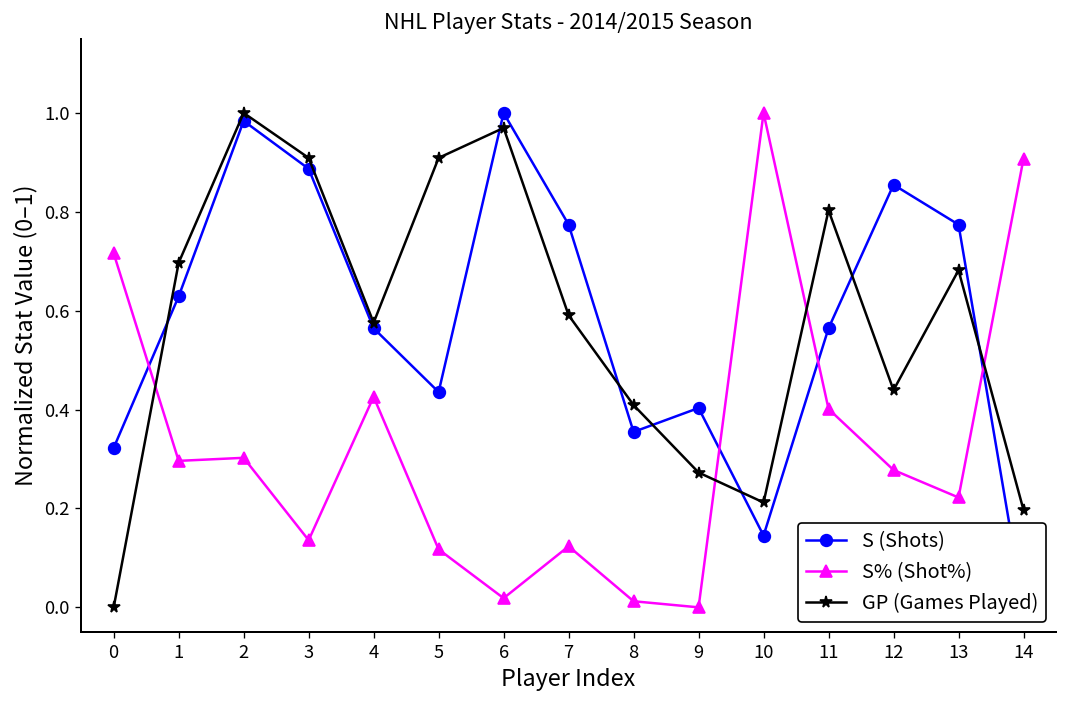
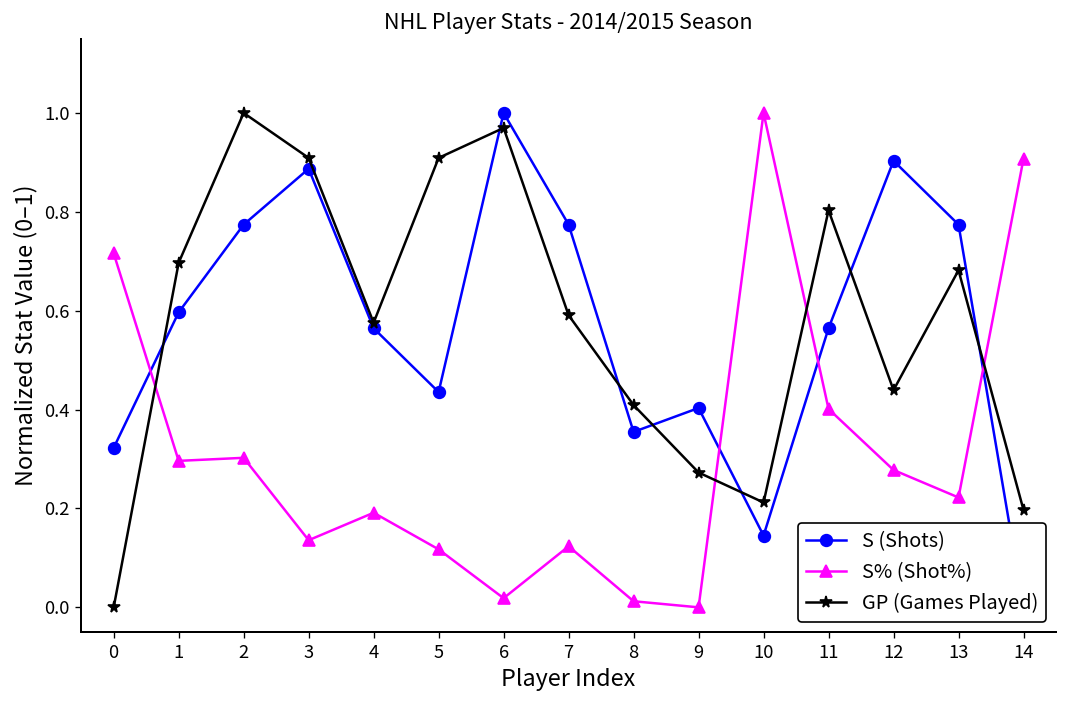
  {
    "S (Shots)": {
      "0": 0.32,
-     "1": 0.63,
-     "2": 0.98,
+     "1": 0.60,
+     "2": 0.77,
      "3": 0.89,
      "4": 0.56,
      "5": 0.44,
      "6": 1.00,
      "7": 0.77,
      "8": 0.35,
      "9": 0.40,
      "10": 0.15,
      "11": 0.56,
-     "12": 0.85,
+     "12": 0.90,
      "13": 0.77
    },
    "S% (Shot%)": {
      "0": 0.72,
      "1": 0.30,
      "2": 0.30,
      "3": 0.14,
-     "4": 0.43,
+     "4": 0.19,
      "5": 0.12,
      "6": 0.02,
      "7": 0.12,
      "8": 0.01,
      "9": 0.00,
      "10": 1.00,
      "11": 0.40,
      "12": 0.28,
      "13": 0.22,
      "14": 0.91
    },
    "GP (Games Played)": {
      "0": 0.00,
      "1": 0.70,
      "2": 1.00,
      "3": 0.91,
      "4": 0.58,
      "5": 0.91,
      "6": 0.97,
      "7": 0.59,
      "8": 0.41,
      "9": 0.27,
      "10": 0.21,
      "11": 0.80,
      "12": 0.44,
      "13": 0.68,
      "14": 0.20
    }
  }
